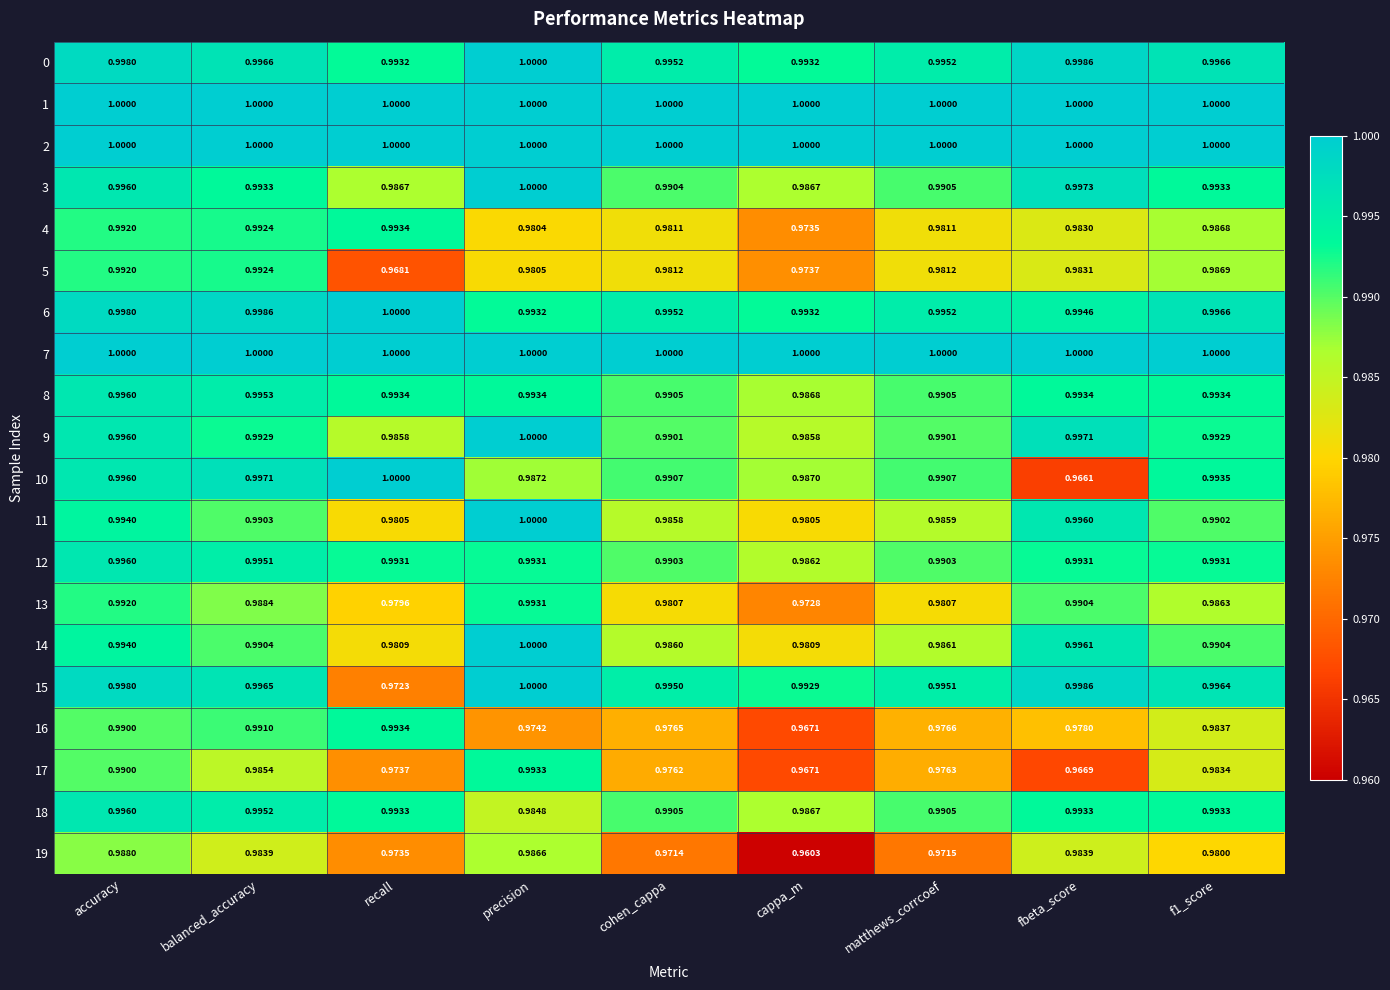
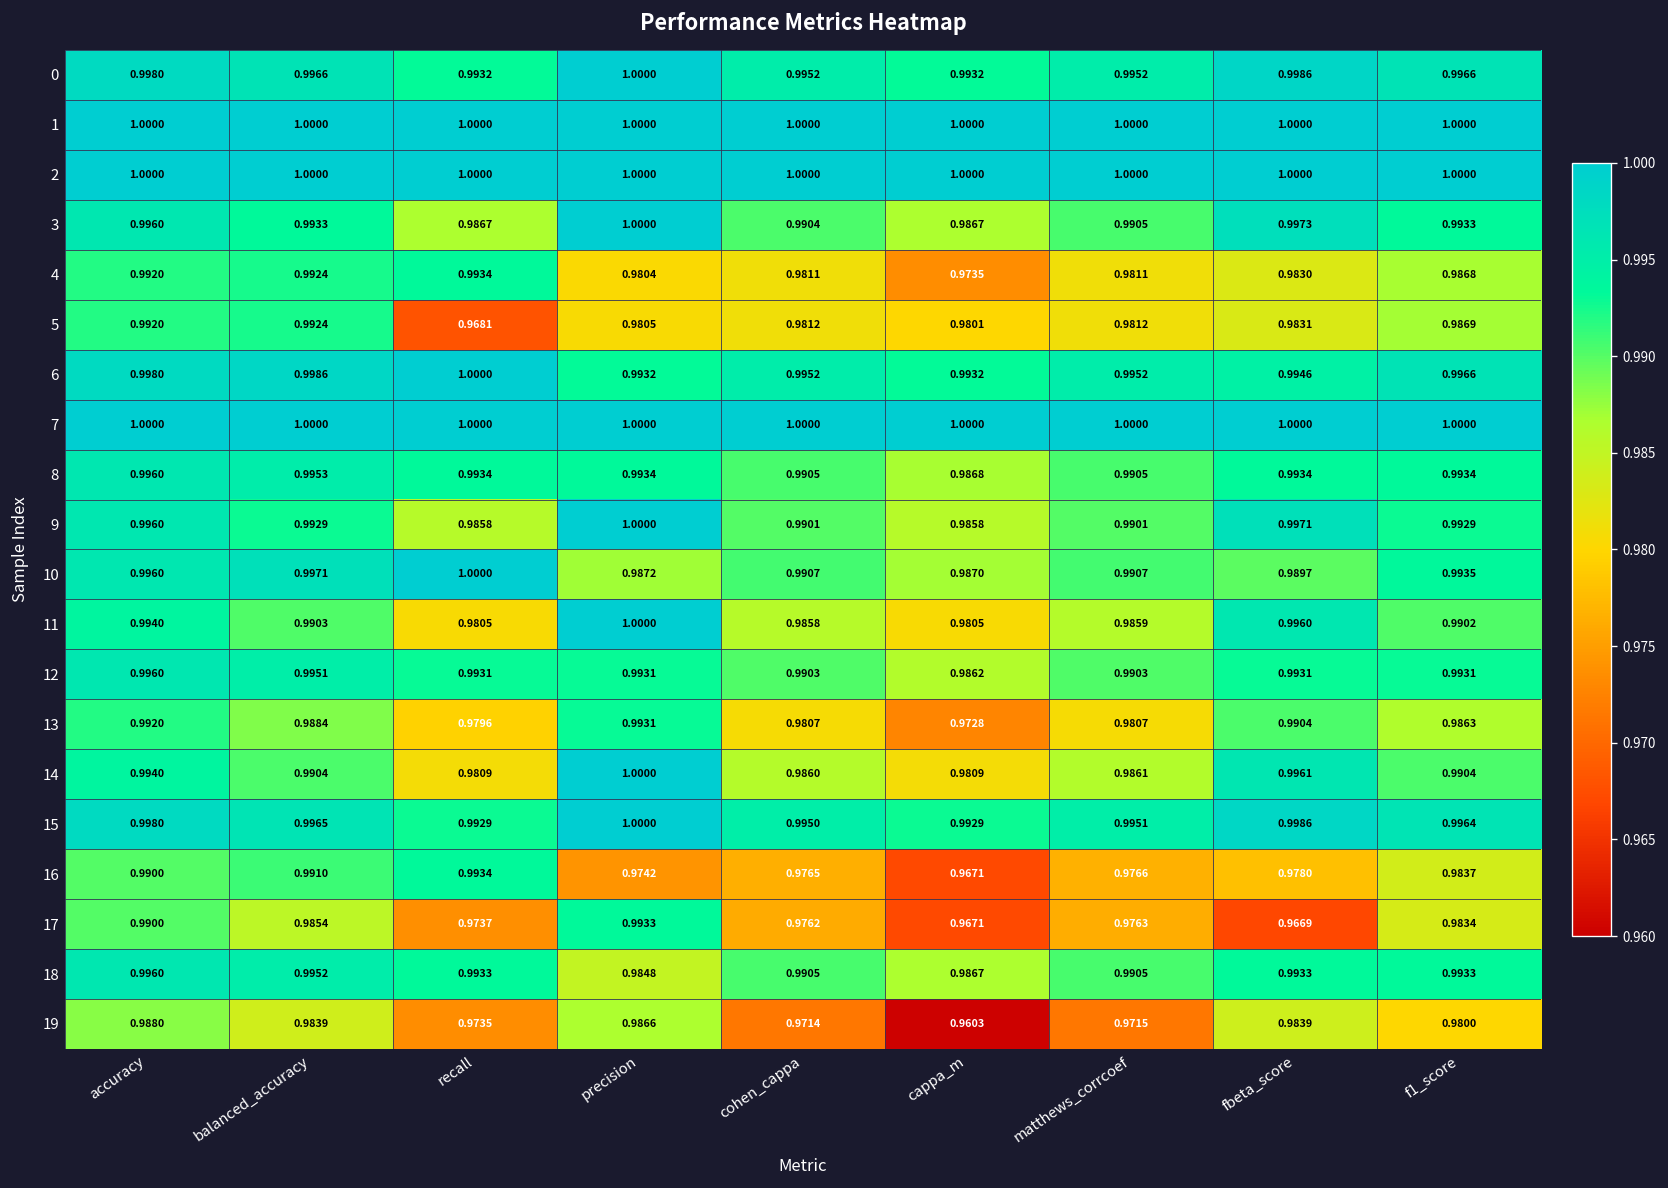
  {
    "0": {
      "accuracy": 0.9980,
      "balanced_accuracy": 0.9966,
      "recall": 0.9932,
      "precision": 1.0000,
      "cohen_cappa": 0.9952,
      "cappa_m": 0.9932,
      "matthews_corrcoef": 0.9952,
      "fbeta_score": 0.9986,
      "f1_score": 0.9966
    },
    "1": {
      "accuracy": 1.0000,
      "balanced_accuracy": 1.0000,
      "recall": 1.0000,
      "precision": 1.0000,
      "cohen_cappa": 1.0000,
      "cappa_m": 1.0000,
      "matthews_corrcoef": 1.0000,
      "fbeta_score": 1.0000,
      "f1_score": 1.0000
    },
    "2": {
      "accuracy": 1.0000,
      "balanced_accuracy": 1.0000,
      "recall": 1.0000,
      "precision": 1.0000,
      "cohen_cappa": 1.0000,
      "cappa_m": 1.0000,
      "matthews_corrcoef": 1.0000,
      "fbeta_score": 1.0000,
      "f1_score": 1.0000
    },
    "3": {
      "accuracy": 0.9960,
      "balanced_accuracy": 0.9933,
      "recall": 0.9867,
      "precision": 1.0000,
      "cohen_cappa": 0.9904,
      "cappa_m": 0.9867,
      "matthews_corrcoef": 0.9905,
      "fbeta_score": 0.9973,
      "f1_score": 0.9933
    },
    "4": {
      "accuracy": 0.9920,
      "balanced_accuracy": 0.9924,
      "recall": 0.9934,
      "precision": 0.9804,
      "cohen_cappa": 0.9811,
      "cappa_m": 0.9735,
      "matthews_corrcoef": 0.9811,
      "fbeta_score": 0.9830,
      "f1_score": 0.9868
    },
    "5": {
      "accuracy": 0.9920,
      "balanced_accuracy": 0.9924,
      "recall": 0.9681,
      "precision": 0.9805,
      "cohen_cappa": 0.9812,
-     "cappa_m": 0.9737,
+     "cappa_m": 0.9801,
      "matthews_corrcoef": 0.9812,
      "fbeta_score": 0.9831,
      "f1_score": 0.9869
    },
    "6": {
      "accuracy": 0.9980,
      "balanced_accuracy": 0.9986,
      "recall": 1.0000,
      "precision": 0.9932,
      "cohen_cappa": 0.9952,
      "cappa_m": 0.9932,
      "matthews_corrcoef": 0.9952,
      "fbeta_score": 0.9946,
      "f1_score": 0.9966
    },
    "7": {
      "accuracy": 1.0000,
      "balanced_accuracy": 1.0000,
      "recall": 1.0000,
      "precision": 1.0000,
      "cohen_cappa": 1.0000,
      "cappa_m": 1.0000,
      "matthews_corrcoef": 1.0000,
      "fbeta_score": 1.0000,
      "f1_score": 1.0000
    },
    "8": {
      "accuracy": 0.9960,
      "balanced_accuracy": 0.9953,
      "recall": 0.9934,
      "precision": 0.9934,
      "cohen_cappa": 0.9905,
      "cappa_m": 0.9868,
      "matthews_corrcoef": 0.9905,
      "fbeta_score": 0.9934,
      "f1_score": 0.9934
    },
    "9": {
      "accuracy": 0.9960,
      "balanced_accuracy": 0.9929,
      "recall": 0.9858,
      "precision": 1.0000,
      "cohen_cappa": 0.9901,
      "cappa_m": 0.9858,
      "matthews_corrcoef": 0.9901,
      "fbeta_score": 0.9971,
      "f1_score": 0.9929
    },
    "10": {
      "accuracy": 0.9960,
      "balanced_accuracy": 0.9971,
      "recall": 1.0000,
      "precision": 0.9872,
      "cohen_cappa": 0.9907,
      "cappa_m": 0.9870,
      "matthews_corrcoef": 0.9907,
-     "fbeta_score": 0.9661,
+     "fbeta_score": 0.9897,
      "f1_score": 0.9935
    },
    "11": {
      "accuracy": 0.9940,
      "balanced_accuracy": 0.9903,
      "recall": 0.9805,
      "precision": 1.0000,
      "cohen_cappa": 0.9858,
      "cappa_m": 0.9805,
      "matthews_corrcoef": 0.9859,
      "fbeta_score": 0.9960,
      "f1_score": 0.9902
    },
    "12": {
      "accuracy": 0.9960,
      "balanced_accuracy": 0.9951,
      "recall": 0.9931,
      "precision": 0.9931,
      "cohen_cappa": 0.9903,
      "cappa_m": 0.9862,
      "matthews_corrcoef": 0.9903,
      "fbeta_score": 0.9931,
      "f1_score": 0.9931
    },
    "13": {
      "accuracy": 0.9920,
      "balanced_accuracy": 0.9884,
      "recall": 0.9796,
      "precision": 0.9931,
      "cohen_cappa": 0.9807,
      "cappa_m": 0.9728,
      "matthews_corrcoef": 0.9807,
      "fbeta_score": 0.9904,
      "f1_score": 0.9863
    },
    "14": {
      "accuracy": 0.9940,
      "balanced_accuracy": 0.9904,
      "recall": 0.9809,
      "precision": 1.0000,
      "cohen_cappa": 0.9860,
      "cappa_m": 0.9809,
      "matthews_corrcoef": 0.9861,
      "fbeta_score": 0.9961,
      "f1_score": 0.9904
    },
    "15": {
      "accuracy": 0.9980,
      "balanced_accuracy": 0.9965,
-     "recall": 0.9723,
+     "recall": 0.9929,
      "precision": 1.0000,
      "cohen_cappa": 0.9950,
      "cappa_m": 0.9929,
      "matthews_corrcoef": 0.9951,
      "fbeta_score": 0.9986,
      "f1_score": 0.9964
    },
    "16": {
      "accuracy": 0.9900,
      "balanced_accuracy": 0.9910,
      "recall": 0.9934,
      "precision": 0.9742,
      "cohen_cappa": 0.9765,
      "cappa_m": 0.9671,
      "matthews_corrcoef": 0.9766,
      "fbeta_score": 0.9780,
      "f1_score": 0.9837
    },
    "17": {
      "accuracy": 0.9900,
      "balanced_accuracy": 0.9854,
      "recall": 0.9737,
      "precision": 0.9933,
      "cohen_cappa": 0.9762,
      "cappa_m": 0.9671,
      "matthews_corrcoef": 0.9763,
      "fbeta_score": 0.9669,
      "f1_score": 0.9834
    },
    "18": {
      "accuracy": 0.9960,
      "balanced_accuracy": 0.9952,
      "recall": 0.9933,
      "precision": 0.9848,
      "cohen_cappa": 0.9905,
      "cappa_m": 0.9867,
      "matthews_corrcoef": 0.9905,
      "fbeta_score": 0.9933,
      "f1_score": 0.9933
    },
    "19": {
      "accuracy": 0.9880,
      "balanced_accuracy": 0.9839,
      "recall": 0.9735,
      "precision": 0.9866,
      "cohen_cappa": 0.9714,
      "cappa_m": 0.9603,
      "matthews_corrcoef": 0.9715,
      "fbeta_score": 0.9839,
      "f1_score": 0.9800
    }
  }
